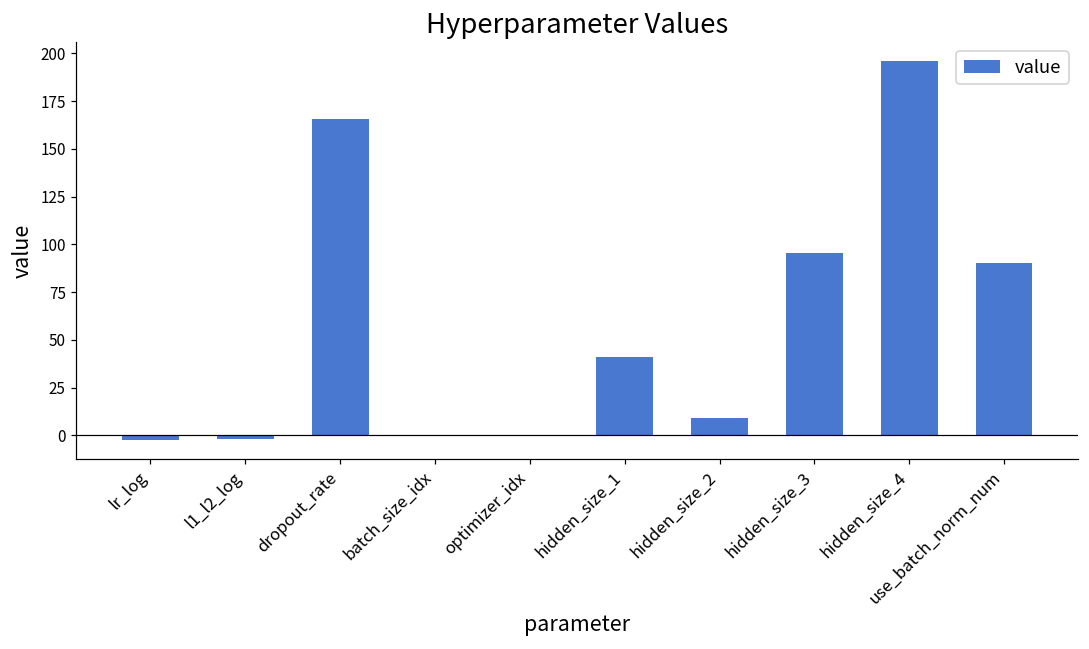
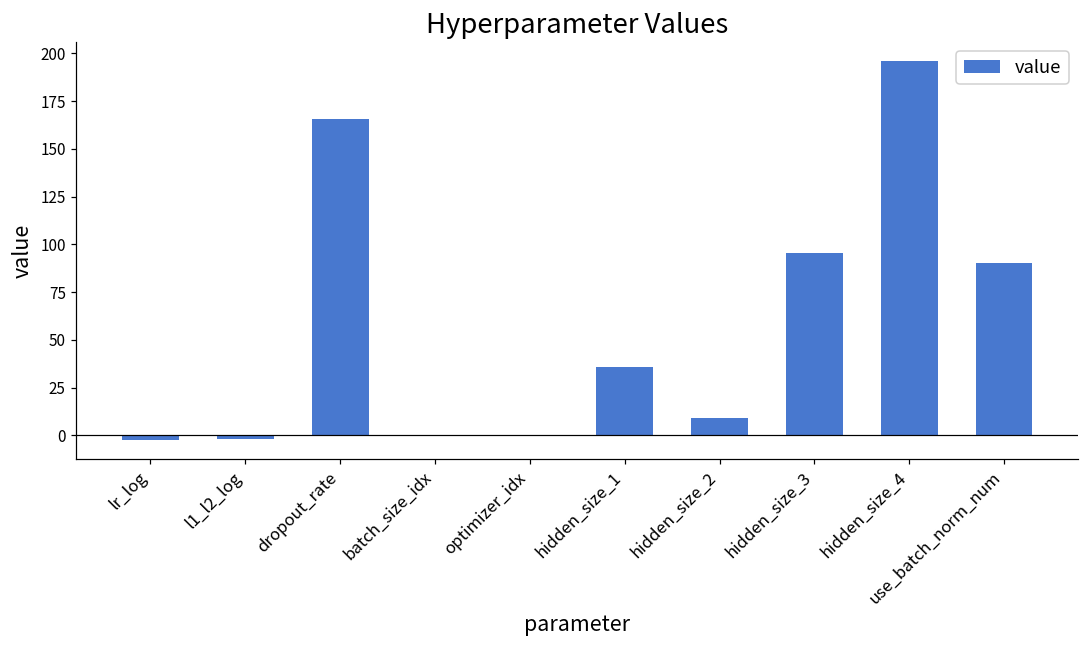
  {
    "lr_log": -2,
    "l1_l2_log": -2,
    "dropout_rate": 166,
    "batch_size_idx": 0,
    "optimizer_idx": 0,
-   "hidden_size_1": 41,
+   "hidden_size_1": 36,
    "hidden_size_2": 9,
    "hidden_size_3": 96,
    "hidden_size_4": 196,
    "use_batch_norm_num": 90
  }
